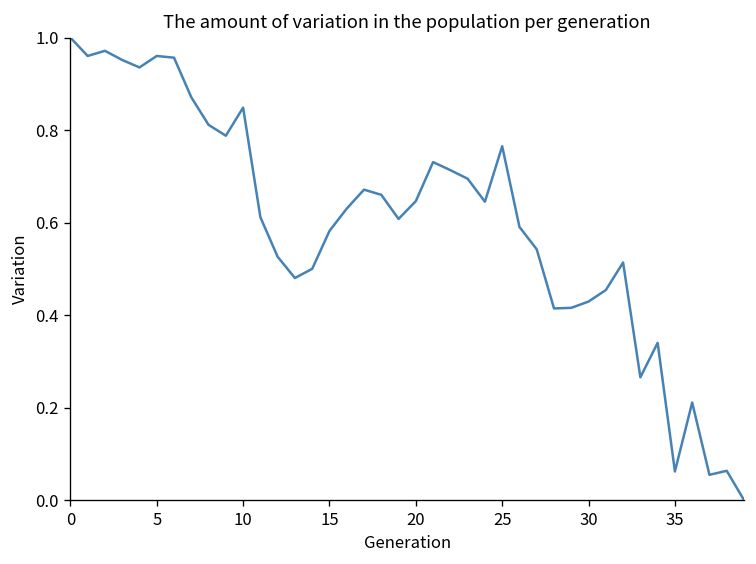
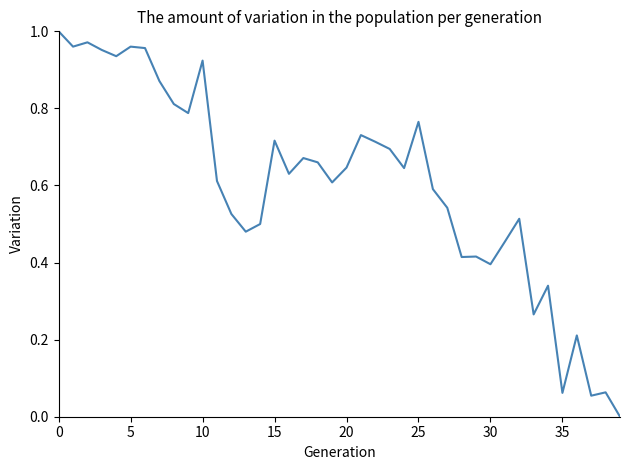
  {
    "0": 1.00,
    "5": 0.96,
-   "10": 0.85,
-   "15": 0.58,
+   "10": 0.92,
+   "15": 0.72,
    "20": 0.65,
    "25": 0.77,
-   "30": 0.43,
+   "30": 0.40,
    "35": 0.06
  }
